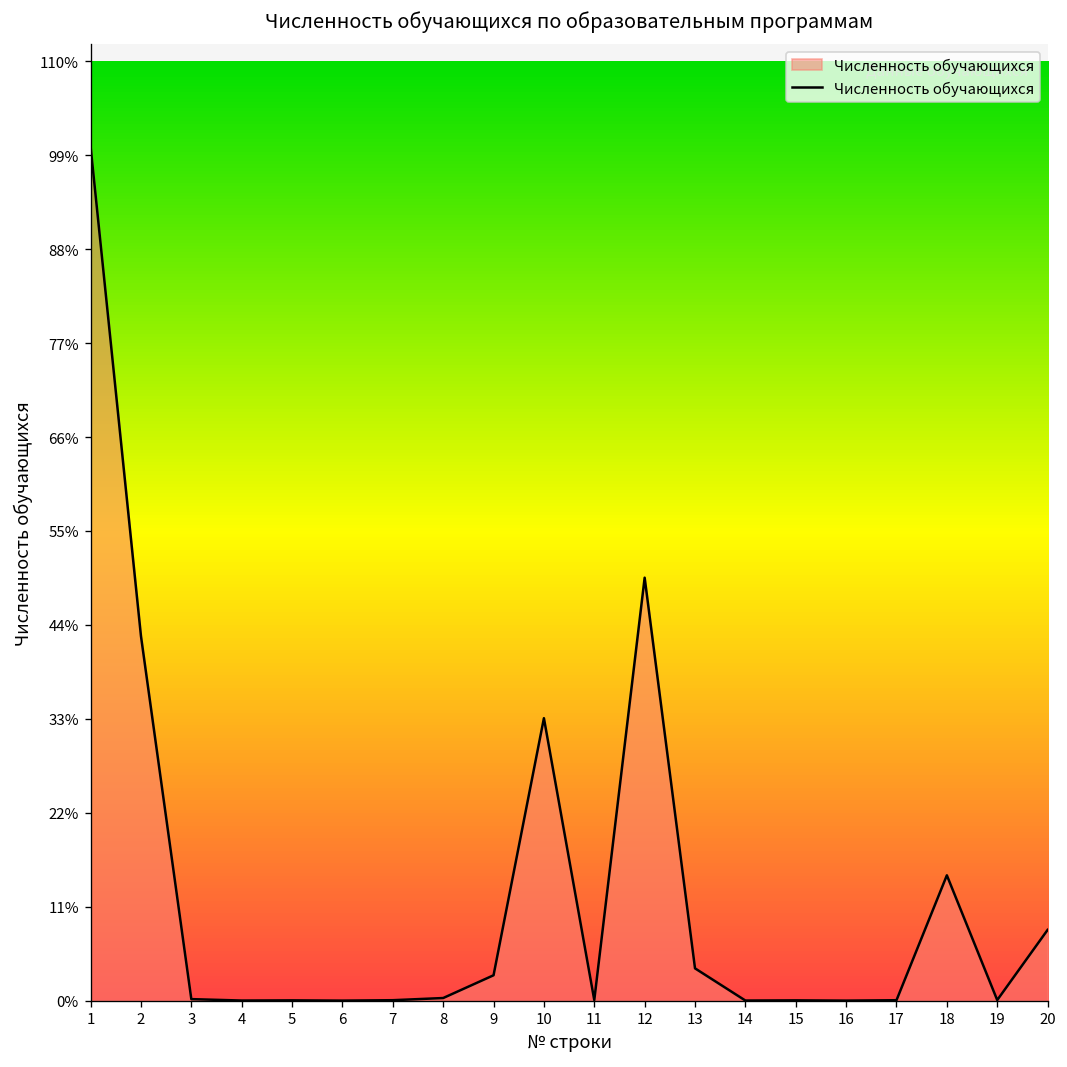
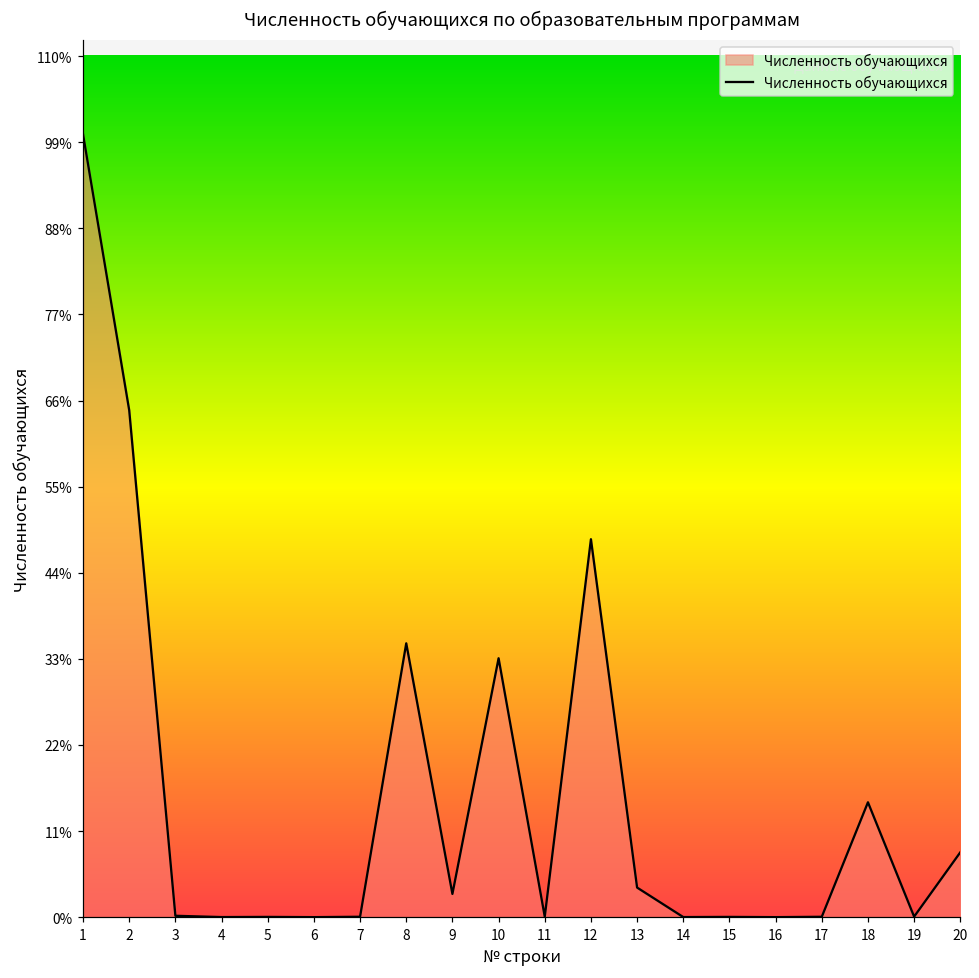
  {
    "1": "100%",
-   "2": "43%",
+   "2": "65%",
    "3": "0%",
    "4": "0%",
    "5": "0%",
    "6": "0%",
    "7": "0%",
-   "8": "0%",
+   "8": "35%",
    "9": "3%",
    "10": "33%",
    "11": "0%",
-   "12": "50%",
+   "12": "48%",
    "13": "4%",
    "14": "0%",
    "15": "0%",
    "16": "0%",
    "17": "0%",
    "18": "15%",
    "19": "0%",
    "20": "8%"
  }
